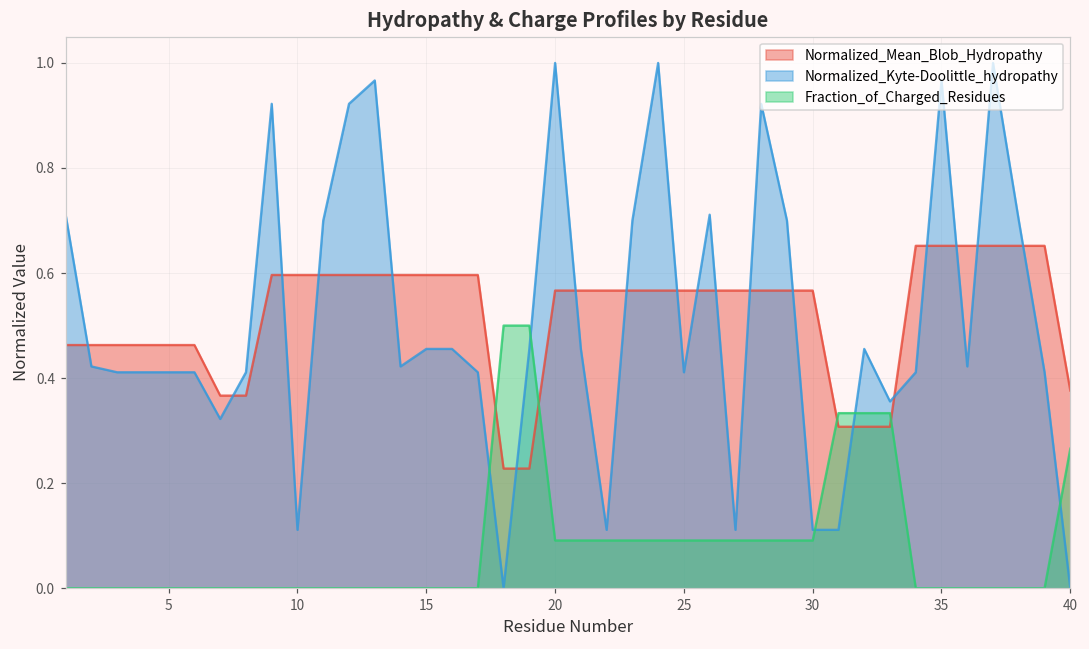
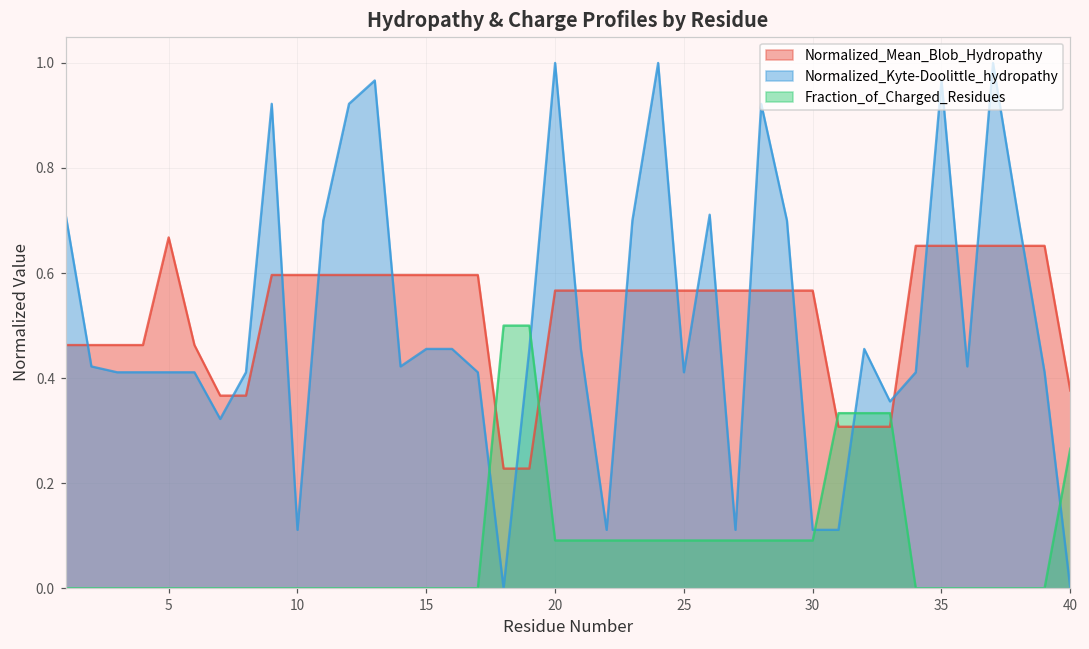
  {
    "Normalized_Mean_Blob_Hydropathy": {
-     "5": 0.46,
+     "5": 0.67,
      "10": 0.60,
      "15": 0.60,
      "20": 0.57,
      "25": 0.57,
      "30": 0.57,
      "35": 0.65,
      "40": 0.38
    },
    "Normalized_Kyte-Doolittle_hydropathy": {
      "5": 0.41,
      "10": 0.11,
      "15": 0.46,
      "20": 1.00,
      "25": 0.41,
      "30": 0.11,
      "40": 0.00
    },
    "Fraction_of_Charged_Residues": {
      "5": 0.00,
      "10": 0.00,
      "15": 0.00,
      "20": 0.09,
      "25": 0.09,
      "30": 0.09,
      "35": 0.00,
      "40": 0.27
    }
  }
